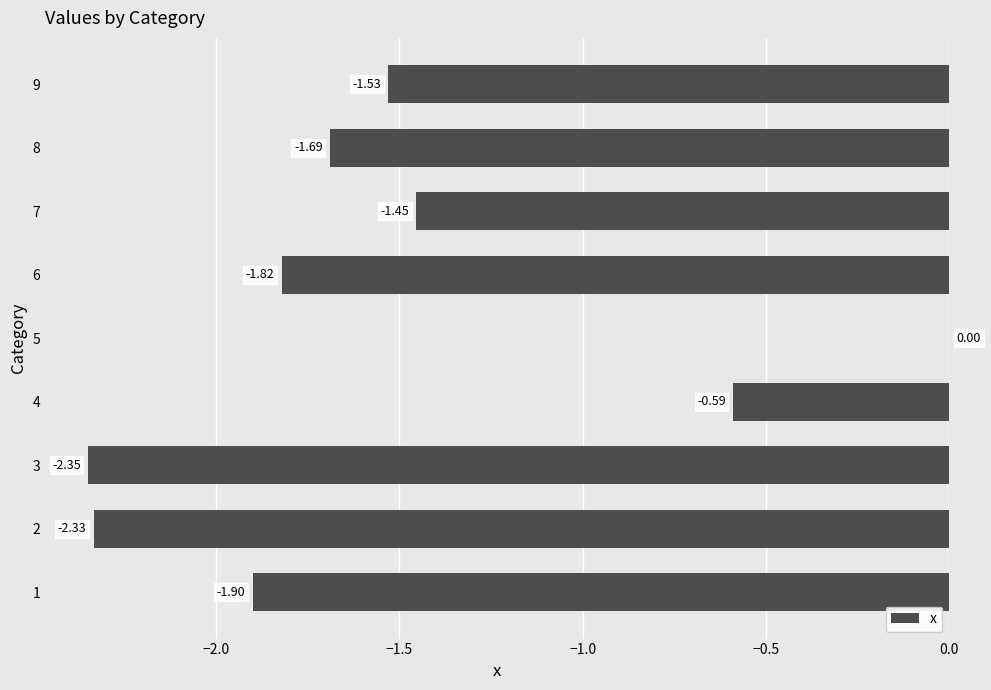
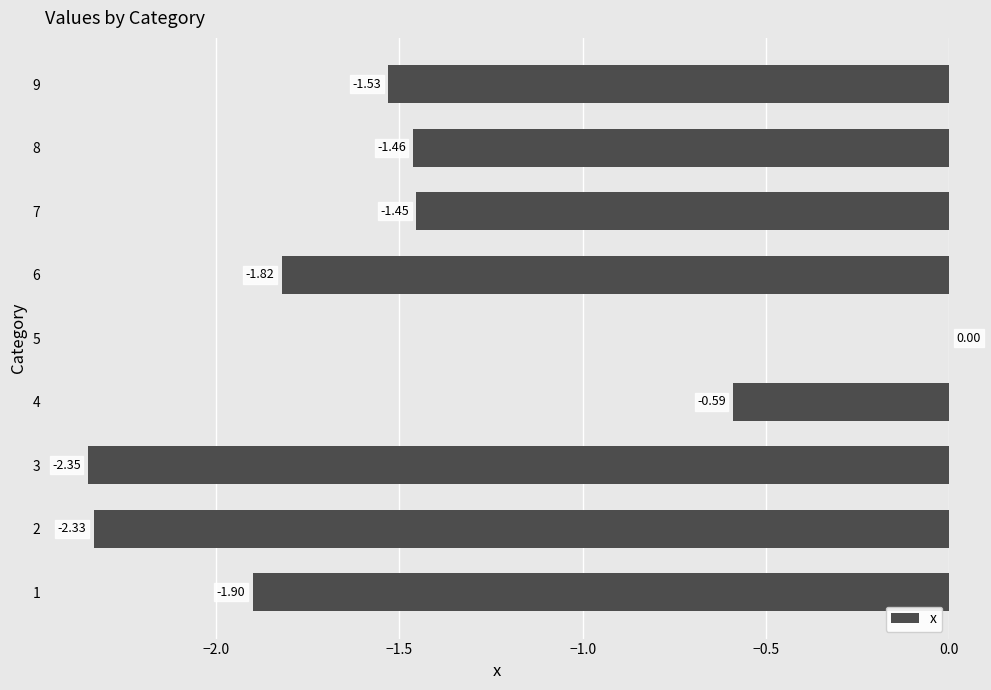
  {
-   "8": -1.69
+   "8": -1.46
  }
